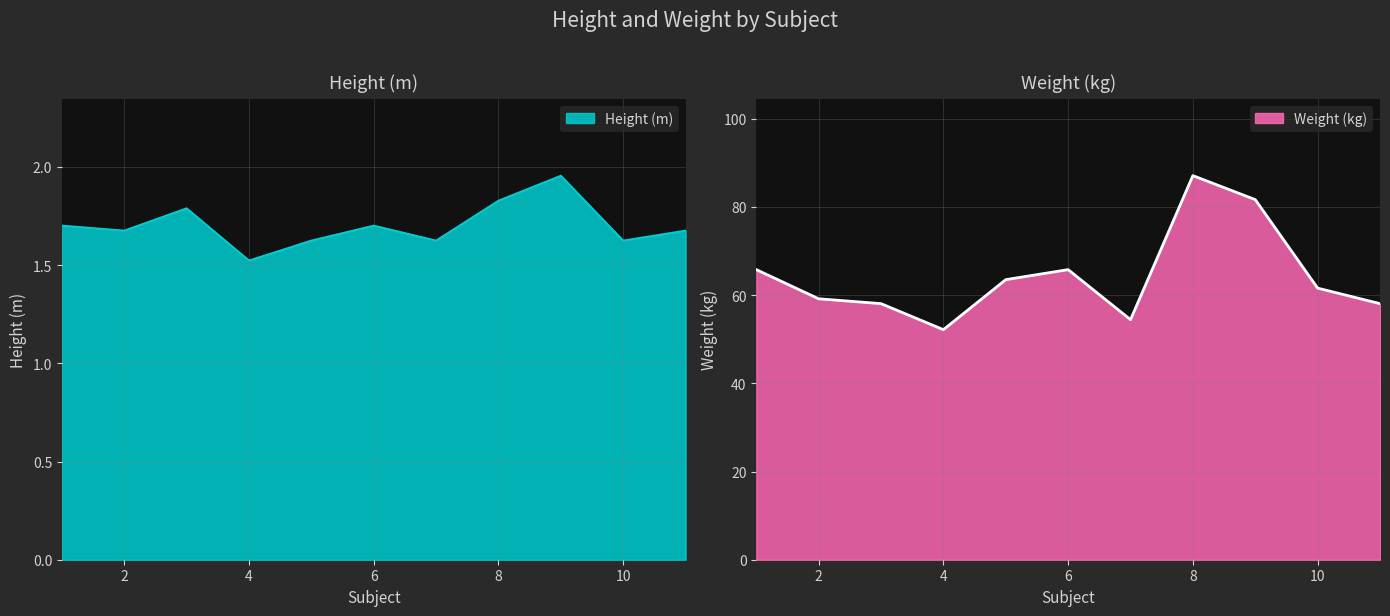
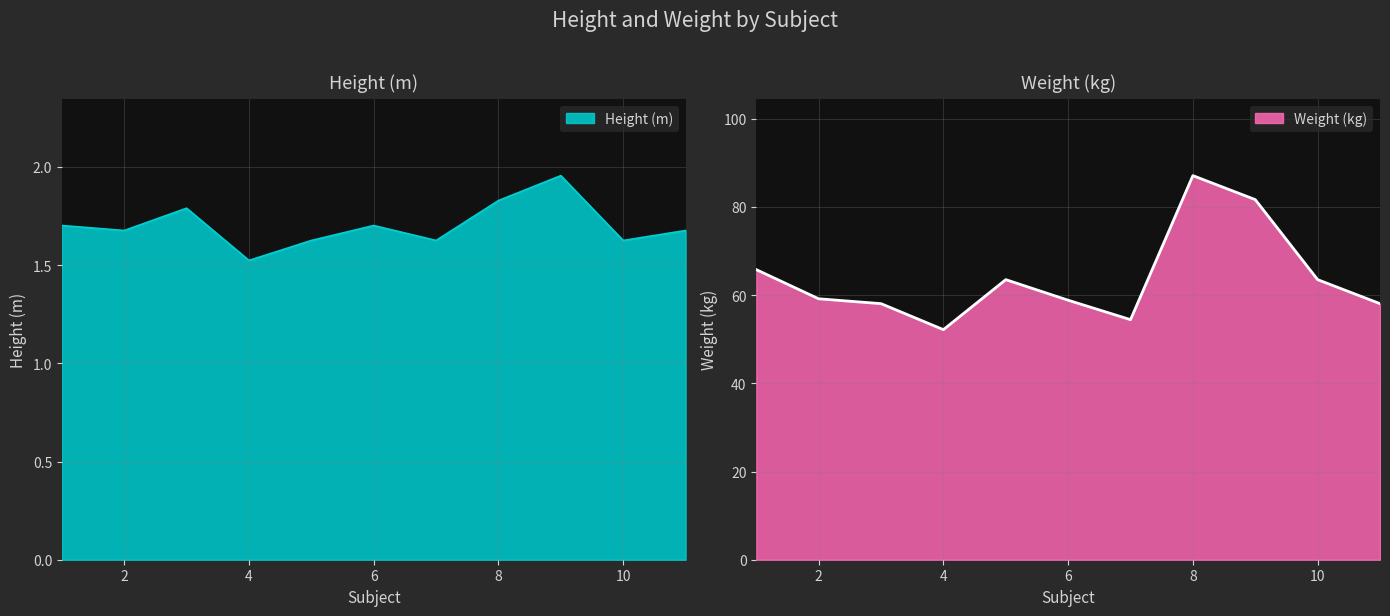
  {
    "Height (m)": {
      "2": 1.68,
      "4": 1.52,
      "6": 1.70,
      "8": 1.83,
      "10": 1.63
    },
    "Weight (kg)": {
      "2": 59,
      "4": 52,
-     "6": 66,
+     "6": 59,
      "8": 87,
-     "10": 62
+     "10": 64
    }
  }
